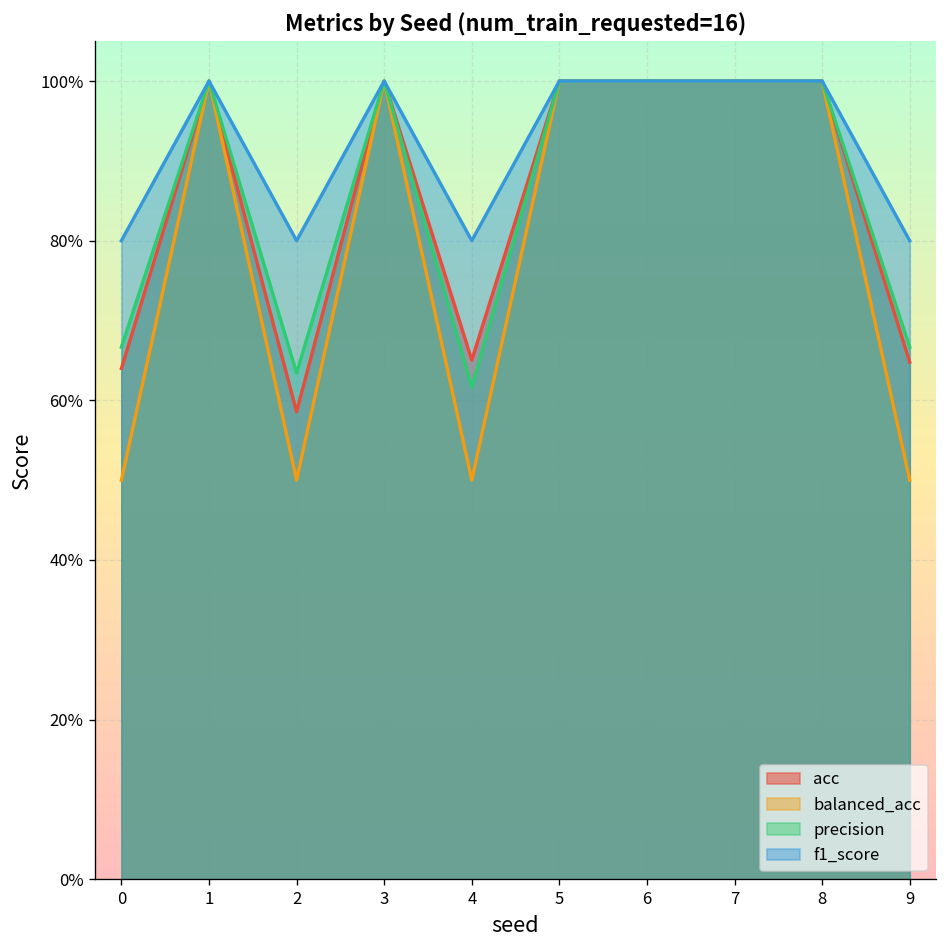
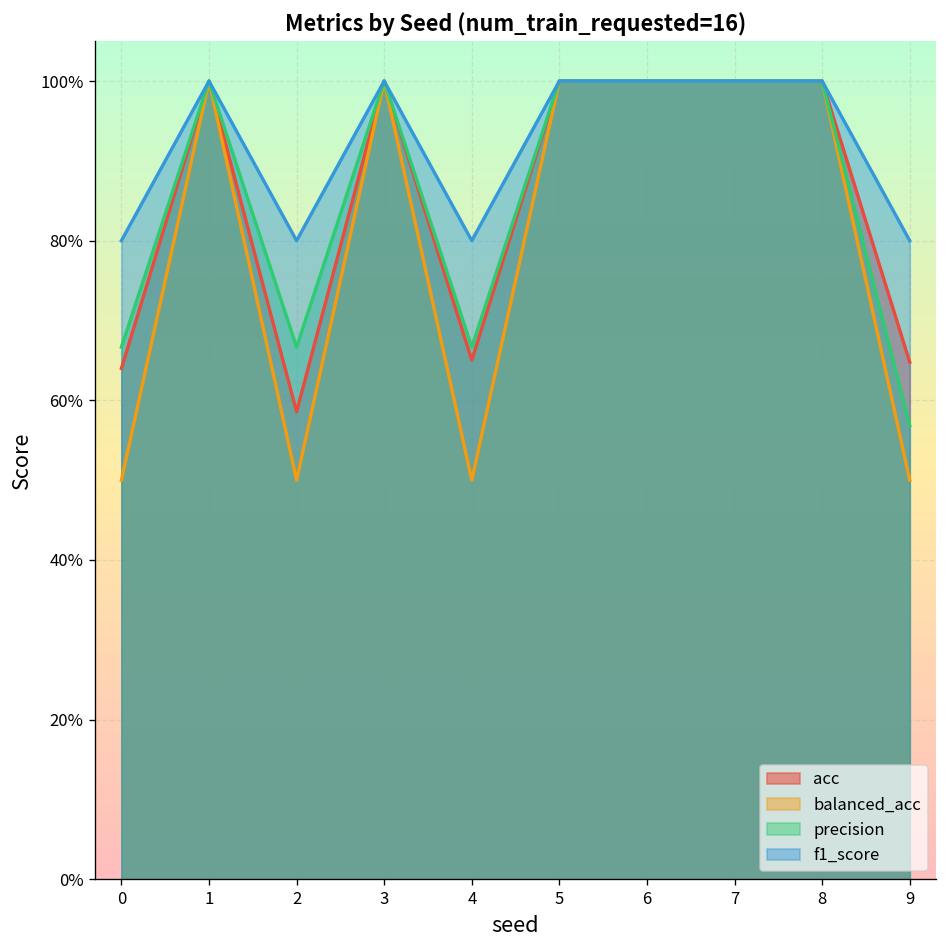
  {
    "acc": {
      "0": "64%",
      "2": "59%",
      "4": "65%",
      "9": "65%"
    },
    "balanced_acc": {
      "0": "50%",
      "2": "50%",
      "4": "50%",
      "9": "50%"
    },
    "precision": {
      "0": "67%",
-     "2": "63%",
-     "4": "62%",
-     "9": "67%"
+     "2": "67%",
+     "4": "67%",
+     "9": "57%"
    },
    "f1_score": {
      "0": "80%",
      "2": "80%",
      "4": "80%",
      "9": "80%"
    }
  }
